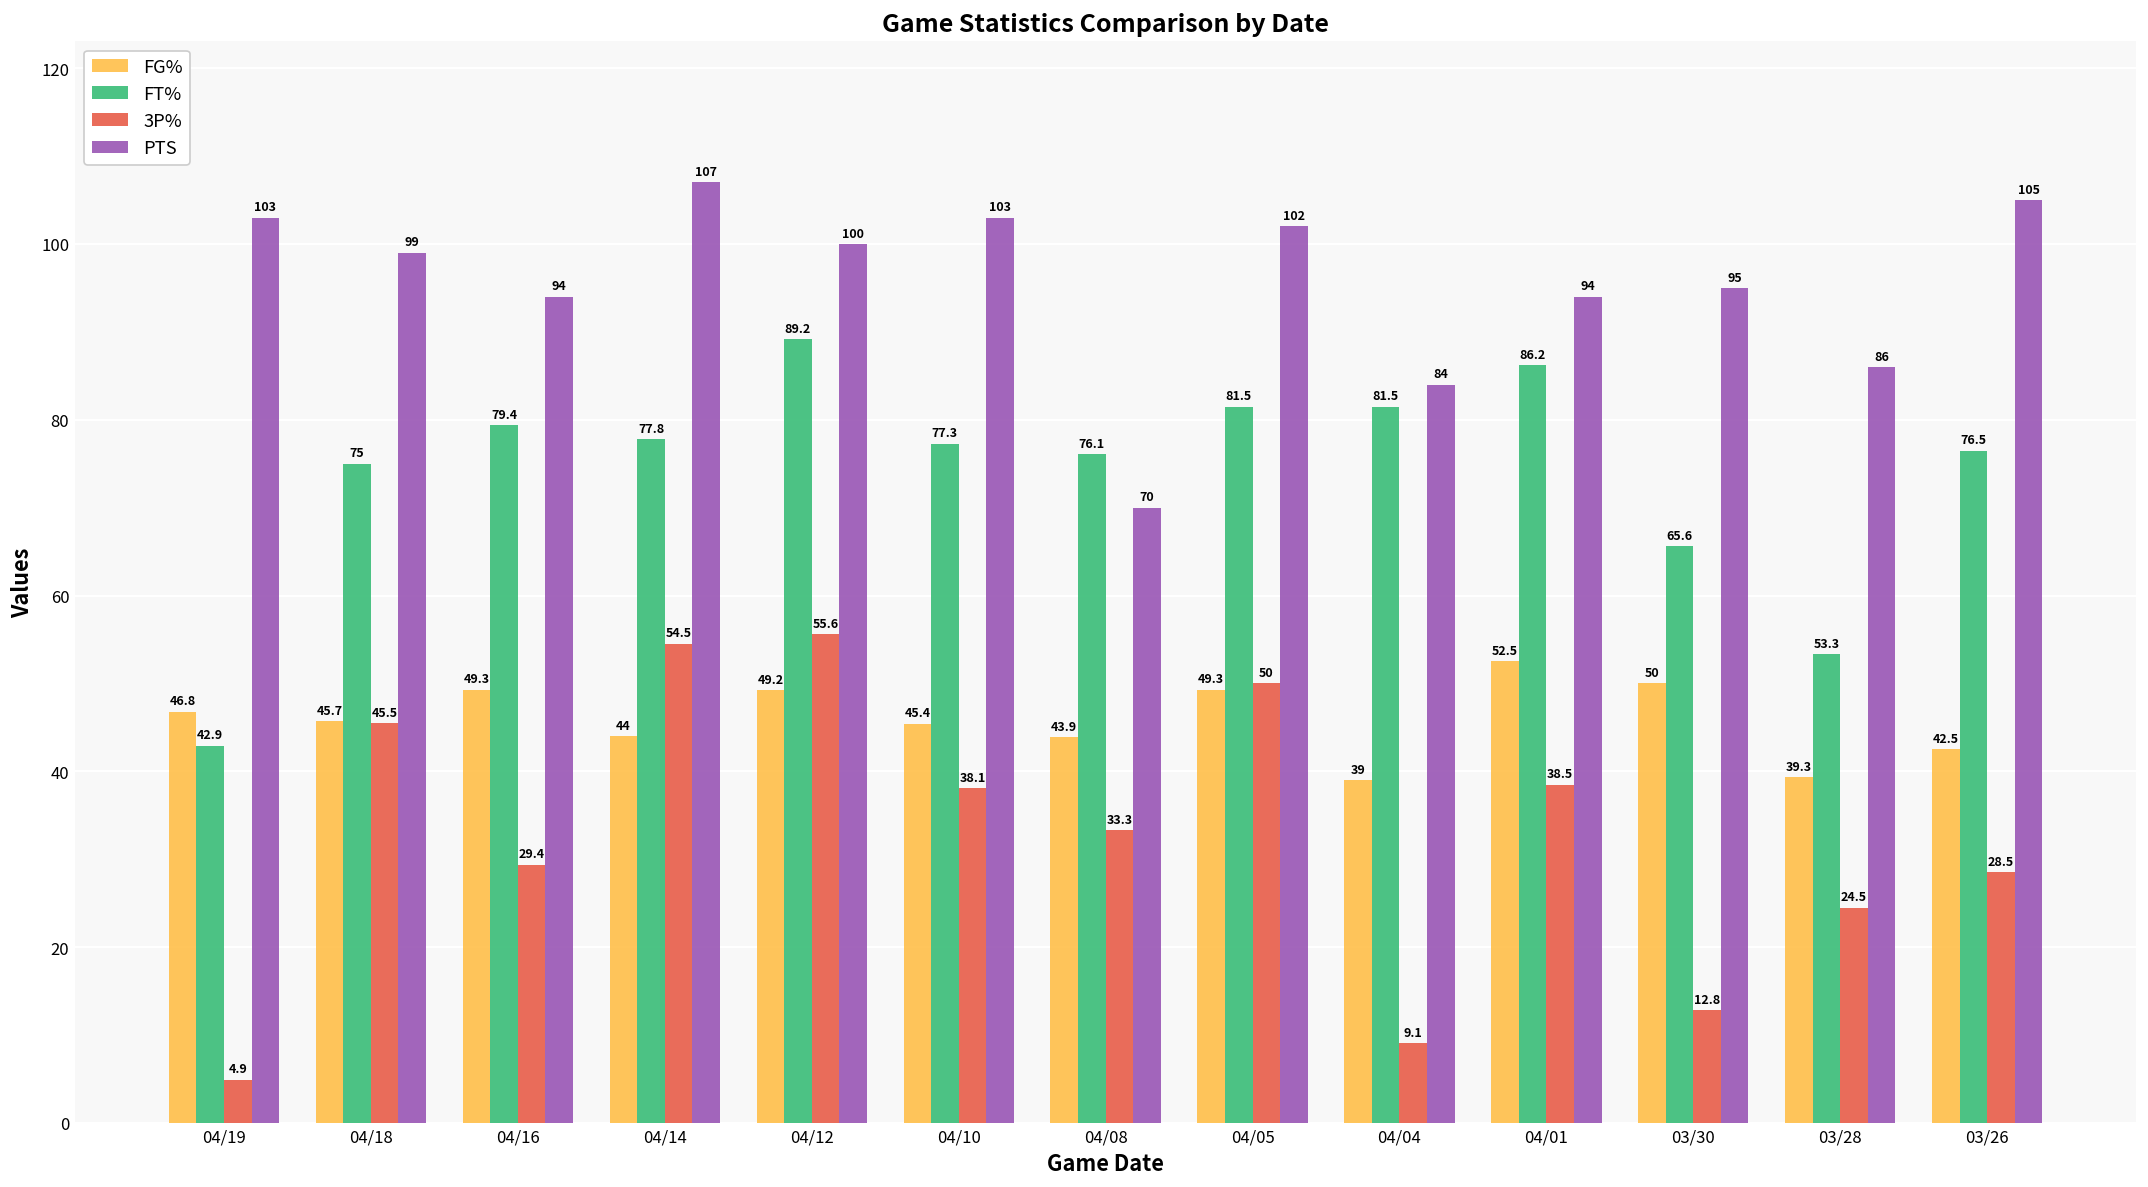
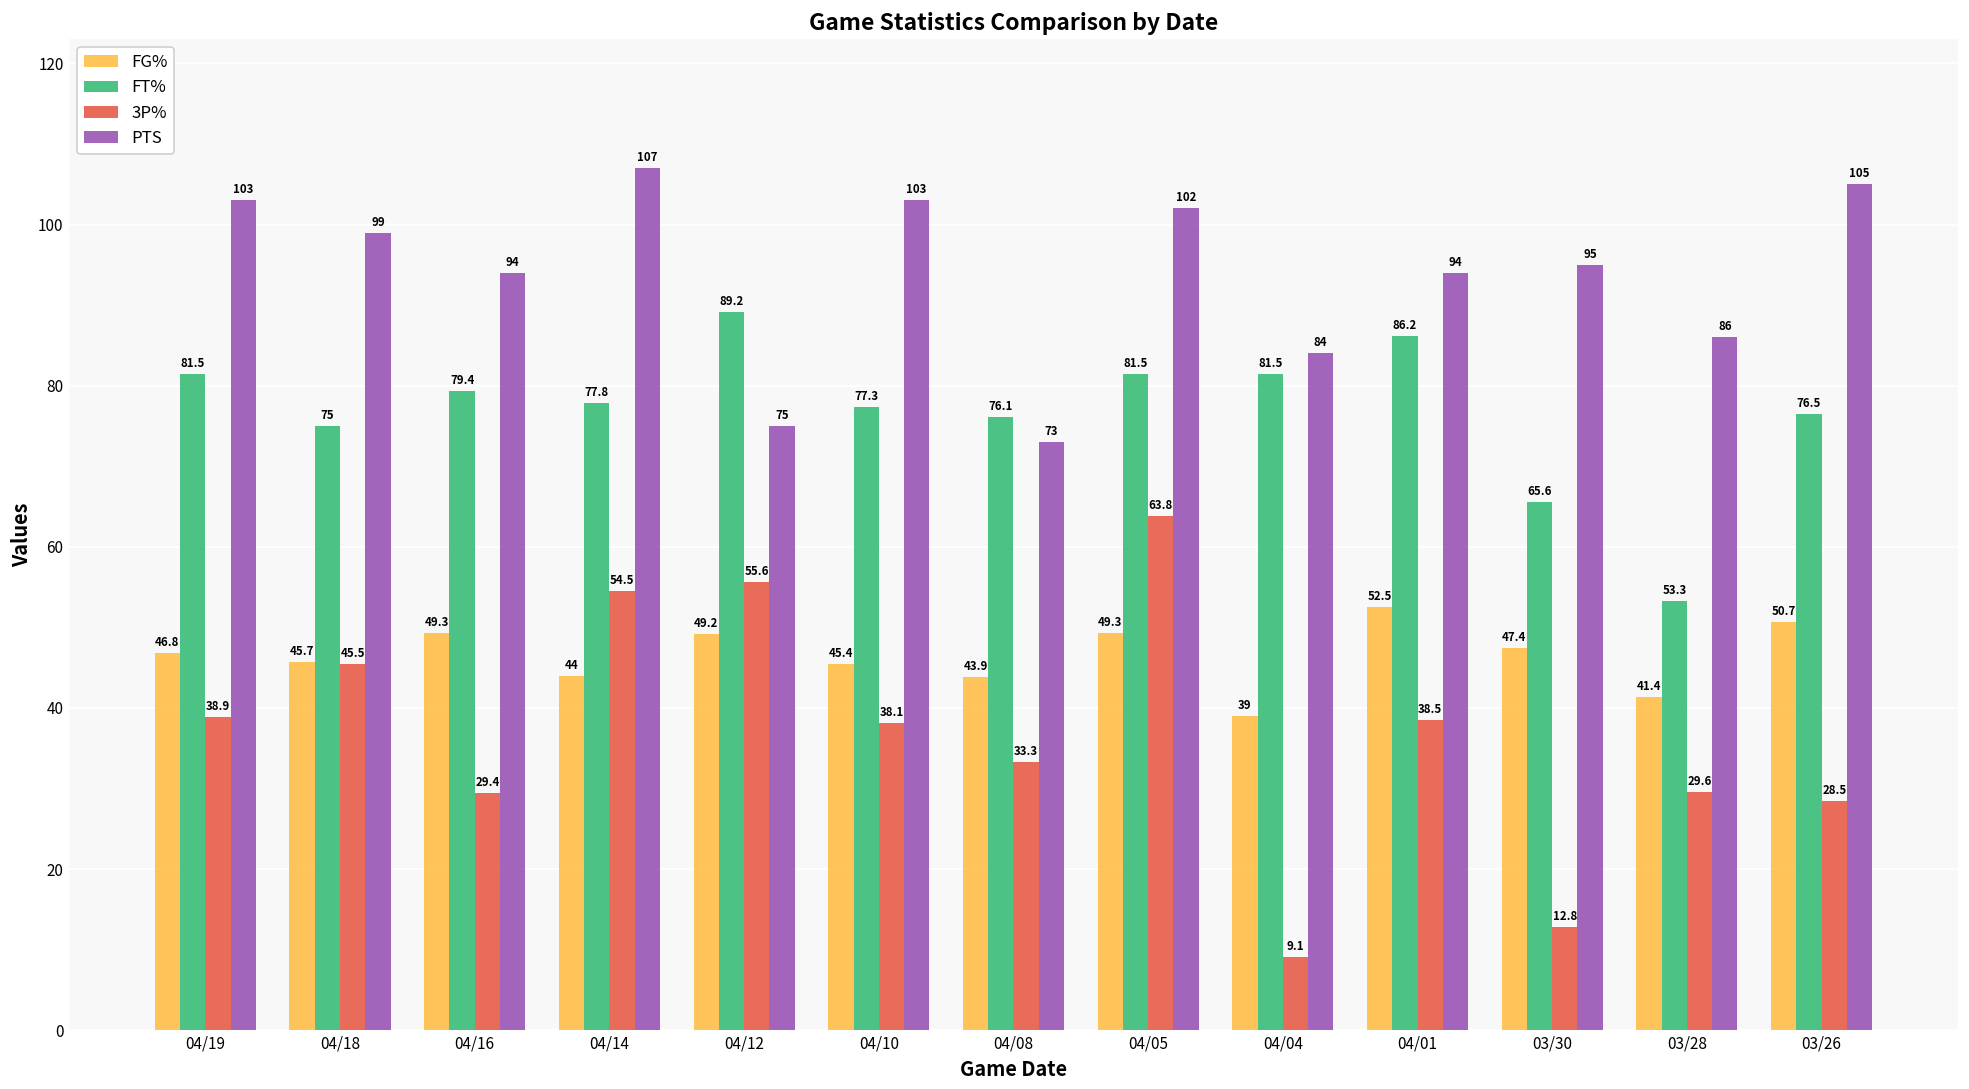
  {
    "FG%": {
      "04/19": 46.8,
      "04/18": 45.7,
      "04/16": 49.3,
      "04/14": 44,
      "04/12": 49.2,
      "04/10": 45.4,
      "04/08": 43.9,
      "04/05": 49.3,
      "04/04": 39,
      "04/01": 52.5,
-     "03/30": 50,
-     "03/28": 39.3,
-     "03/26": 42.5
+     "03/30": 47.4,
+     "03/28": 41.4,
+     "03/26": 50.7
    },
    "FT%": {
-     "04/19": 42.9,
+     "04/19": 81.5,
      "04/18": 75,
      "04/16": 79.4,
      "04/14": 77.8,
      "04/12": 89.2,
      "04/10": 77.3,
      "04/08": 76.1,
      "04/05": 81.5,
      "04/04": 81.5,
      "04/01": 86.2,
      "03/30": 65.6,
      "03/28": 53.3,
      "03/26": 76.5
    },
    "3P%": {
-     "04/19": 4.9,
+     "04/19": 38.9,
      "04/18": 45.5,
      "04/16": 29.4,
      "04/14": 54.5,
      "04/12": 55.6,
      "04/10": 38.1,
      "04/08": 33.3,
-     "04/05": 50,
+     "04/05": 63.8,
      "04/04": 9.1,
      "04/01": 38.5,
      "03/30": 12.8,
-     "03/28": 24.5,
+     "03/28": 29.6,
      "03/26": 28.5
    },
    "PTS": {
      "04/19": 103,
      "04/18": 99,
      "04/16": 94,
      "04/14": 107,
-     "04/12": 100,
+     "04/12": 75,
      "04/10": 103,
-     "04/08": 70,
+     "04/08": 73,
      "04/05": 102,
      "04/04": 84,
      "04/01": 94,
      "03/30": 95,
      "03/28": 86,
      "03/26": 105
    }
  }
